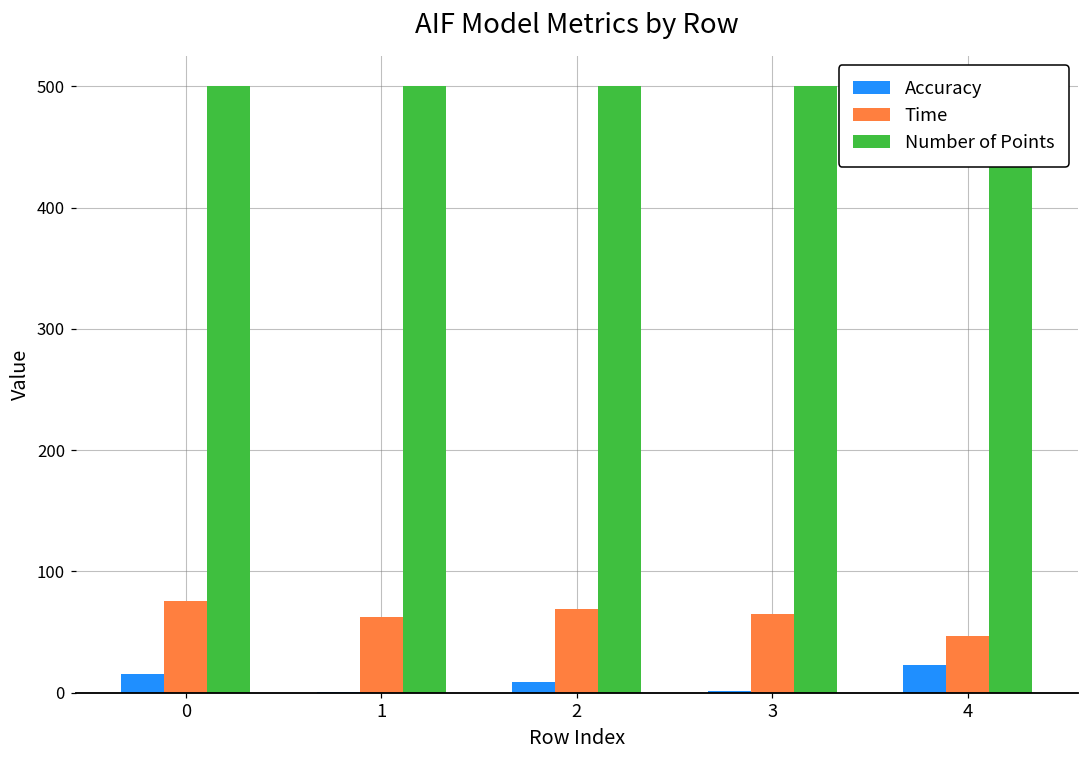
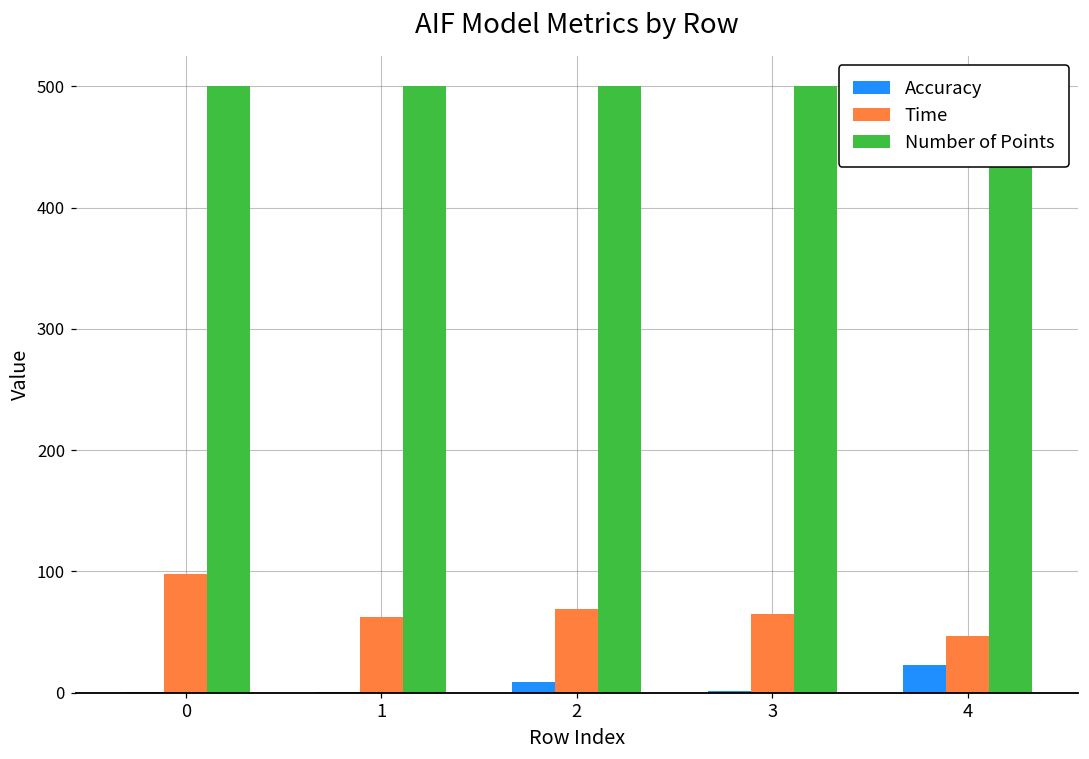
  {
    "Accuracy": {
-     "0": 15,
+     "0": 1,
      "2": 9,
      "4": 23
    },
    "Time": {
-     "0": 75,
+     "0": 98,
      "1": 63,
      "2": 69,
      "3": 65,
      "4": 47
    },
    "Number of Points": {
      "0": 500,
      "1": 500,
      "2": 500,
      "3": 500
    }
  }
